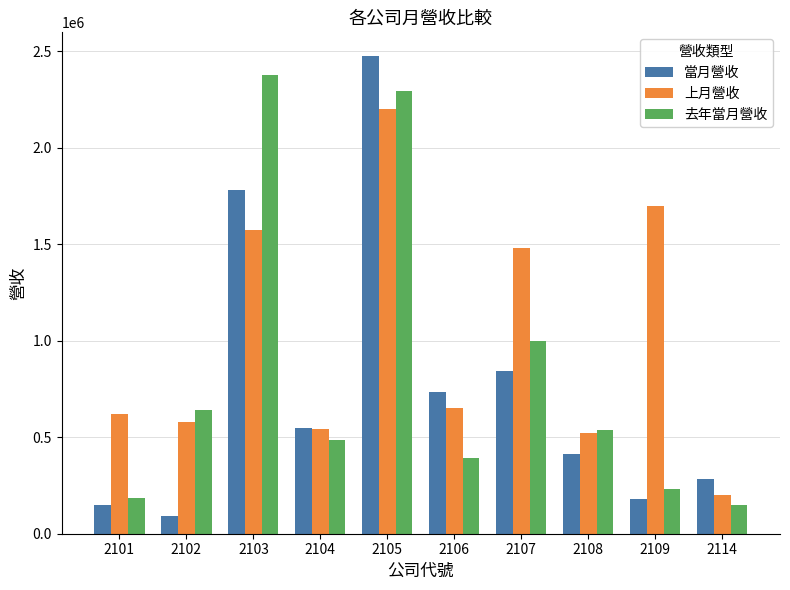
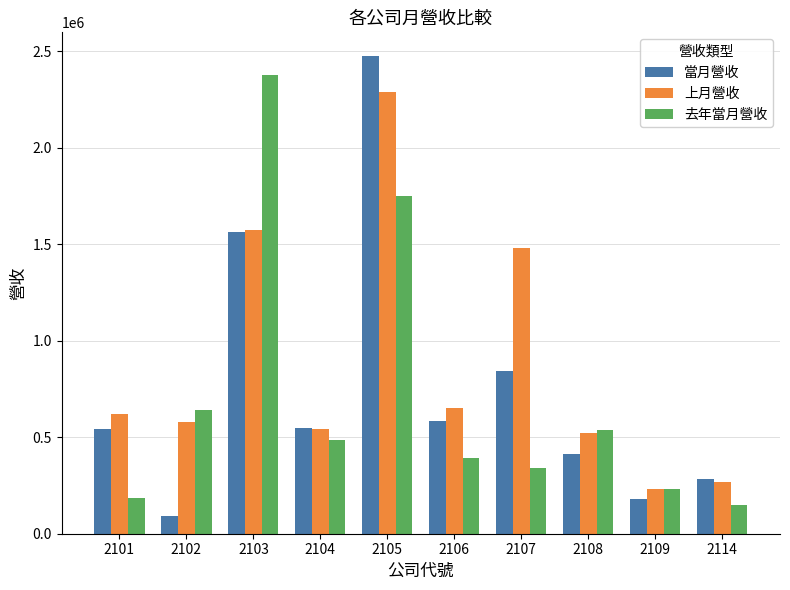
  {
    "當月營收": {
-     "2101": 150000,
+     "2101": 540000,
      "2102": 90000,
-     "2103": 1780000,
+     "2103": 1560000,
      "2104": 550000,
      "2105": 2470000,
-     "2106": 730000,
+     "2106": 580000,
      "2107": 840000,
      "2108": 410000,
      "2109": 180000,
      "2114": 290000
    },
    "上月營收": {
      "2101": 620000,
      "2102": 580000,
      "2103": 1570000,
      "2104": 540000,
-     "2105": 2200000,
+     "2105": 2290000,
      "2106": 650000,
      "2107": 1480000,
      "2108": 520000,
-     "2109": 1700000,
-     "2114": 200000
+     "2109": 230000,
+     "2114": 270000
    },
    "去年當月營收": {
      "2101": 190000,
      "2102": 640000,
      "2103": 2380000,
      "2104": 480000,
-     "2105": 2290000,
+     "2105": 1750000,
      "2106": 390000,
-     "2107": 1000000,
+     "2107": 340000,
      "2108": 540000,
      "2109": 230000,
      "2114": 150000
    }
  }
